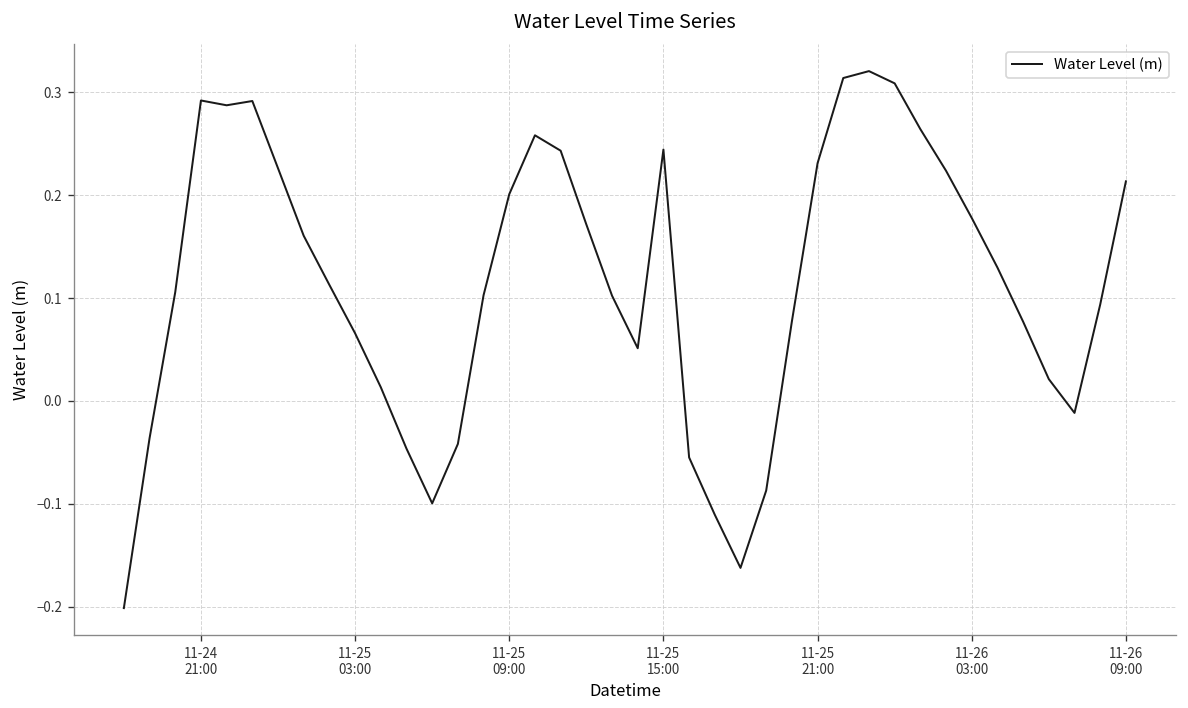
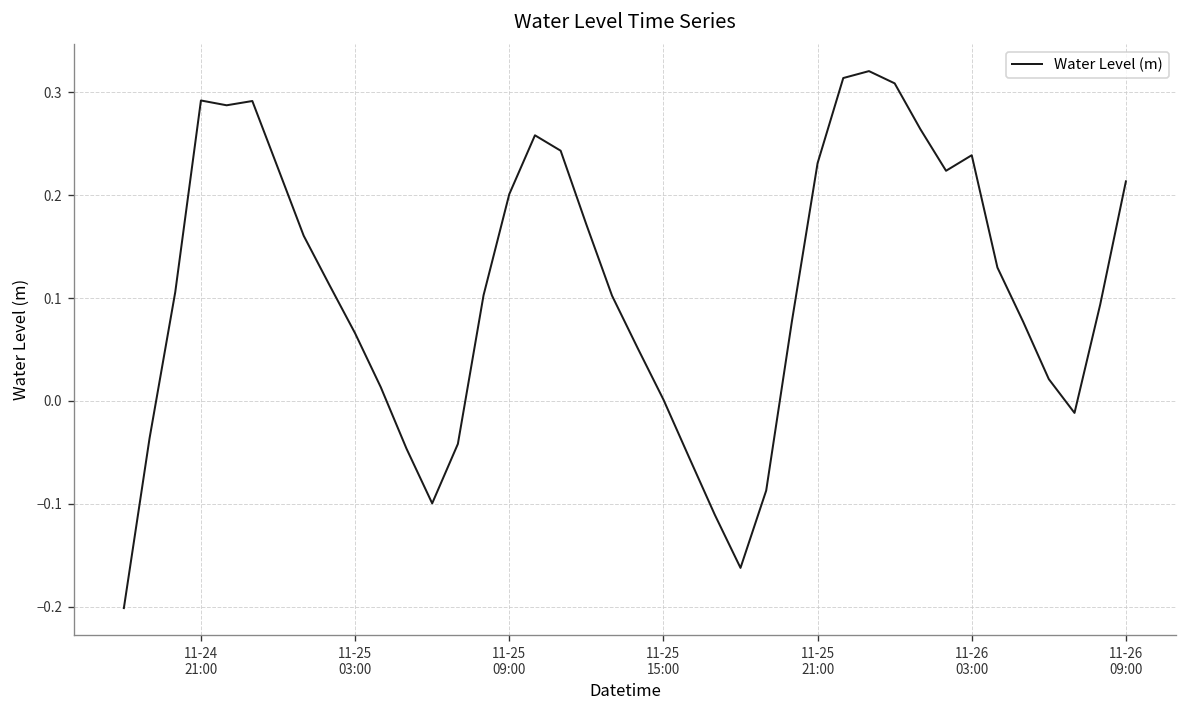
  {
    "11-24 21:00": 0.29,
    "11-25 03:00": 0.07,
    "11-25 09:00": 0.20,
-   "11-25 15:00": 0.24,
+   "11-25 15:00": 0.00,
    "11-25 21:00": 0.23,
-   "11-26 03:00": 0.18,
+   "11-26 03:00": 0.24,
    "11-26 09:00": 0.21
  }
